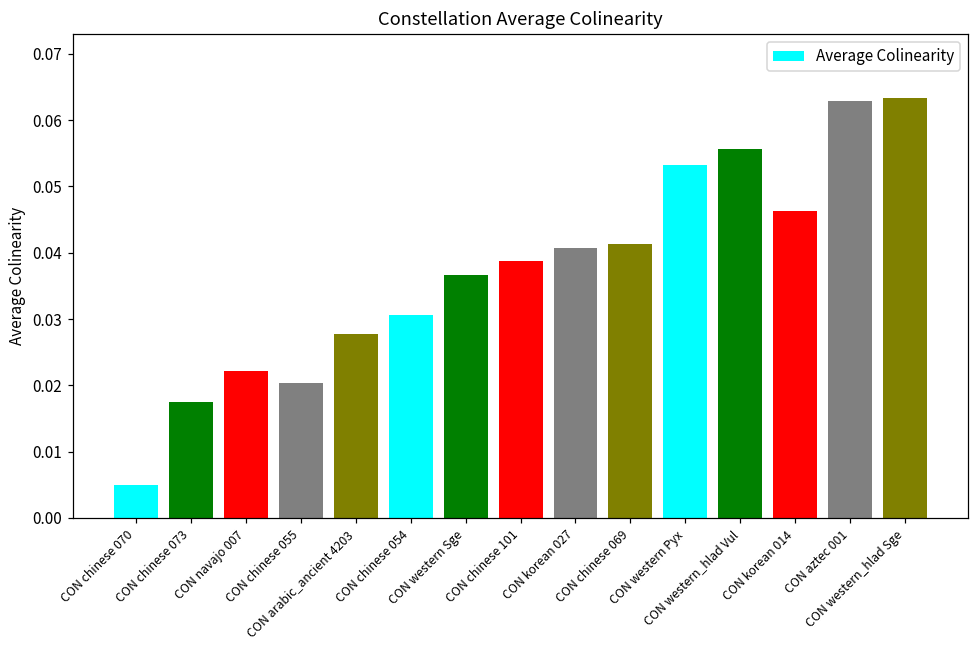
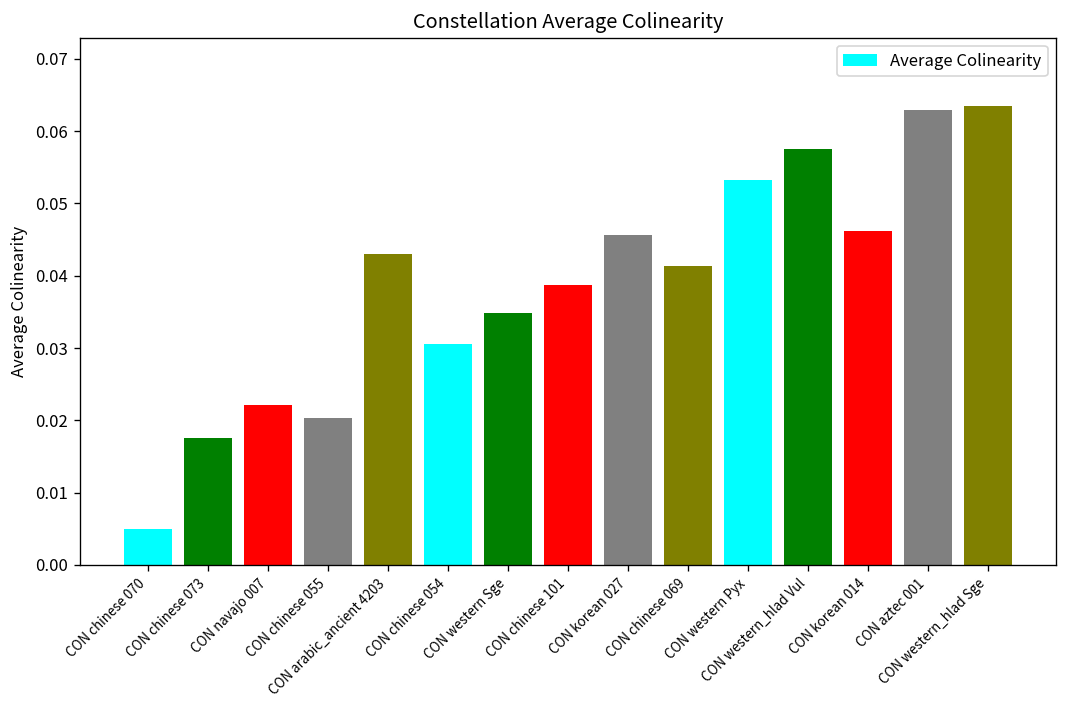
  {
    "CON chinese 070": 0.005,
    "CON chinese 073": 0.018,
    "CON navajo 007": 0.022,
    "CON chinese 055": 0.020,
-   "CON arabic_ancient 4203": 0.028,
+   "CON arabic_ancient 4203": 0.043,
    "CON chinese 054": 0.031,
-   "CON western Sge": 0.037,
+   "CON western Sge": 0.035,
    "CON chinese 101": 0.039,
-   "CON korean 027": 0.041,
+   "CON korean 027": 0.046,
    "CON chinese 069": 0.041,
    "CON western Pyx": 0.053,
-   "CON western_hlad Vul": 0.056,
+   "CON western_hlad Vul": 0.058,
    "CON korean 014": 0.046,
    "CON aztec 001": 0.063,
    "CON western_hlad Sge": 0.063
  }
